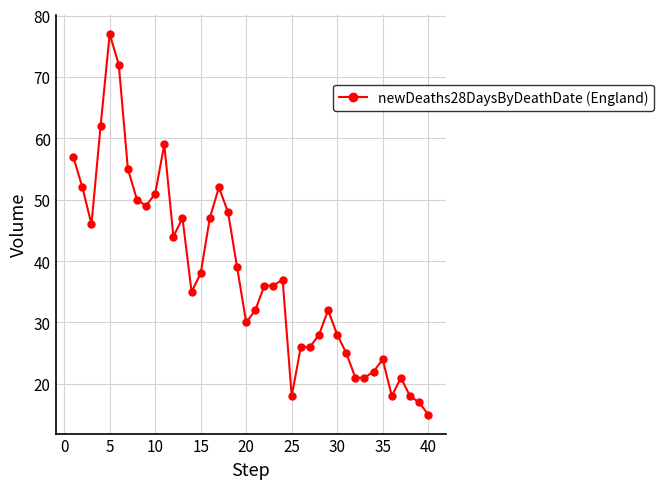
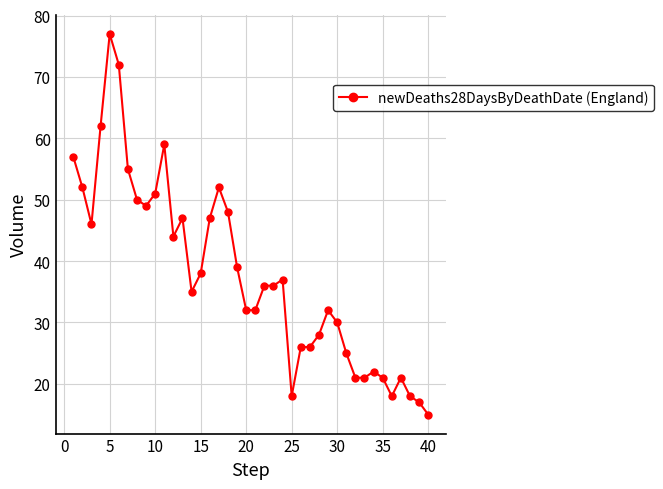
  {
    "5": 77,
    "10": 51,
    "15": 38,
-   "20": 30,
+   "20": 32,
    "25": 18,
-   "30": 28,
-   "35": 24,
+   "30": 30,
+   "35": 21,
    "40": 15
  }
